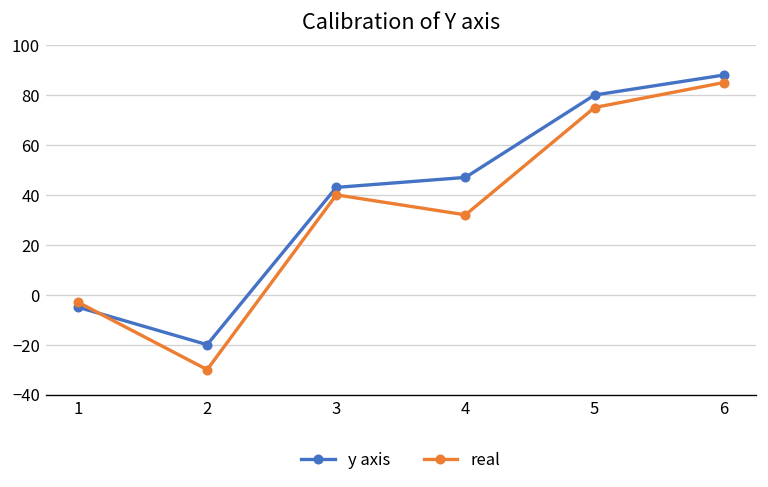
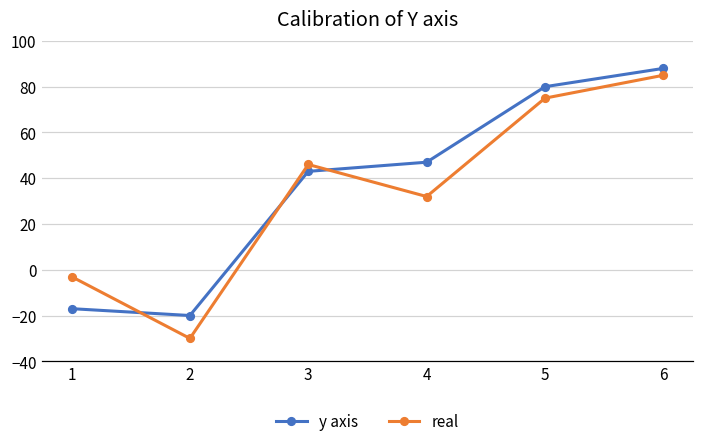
  {
    "y axis": {
-     "1": -5,
+     "1": -17,
      "2": -20,
      "3": 43,
      "4": 47,
      "5": 80,
      "6": 88
    },
    "real": {
      "1": -3,
      "2": -30,
-     "3": 40,
+     "3": 46,
      "4": 32,
      "5": 75,
      "6": 85
    }
  }
